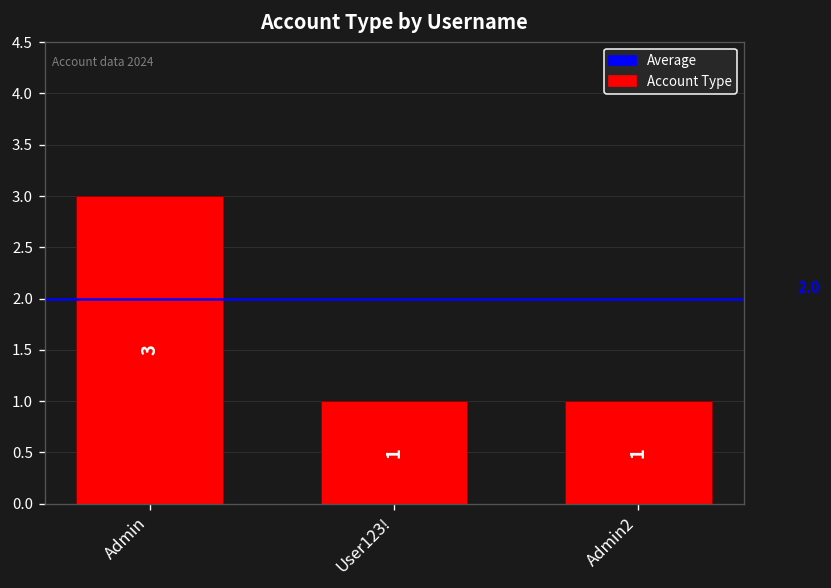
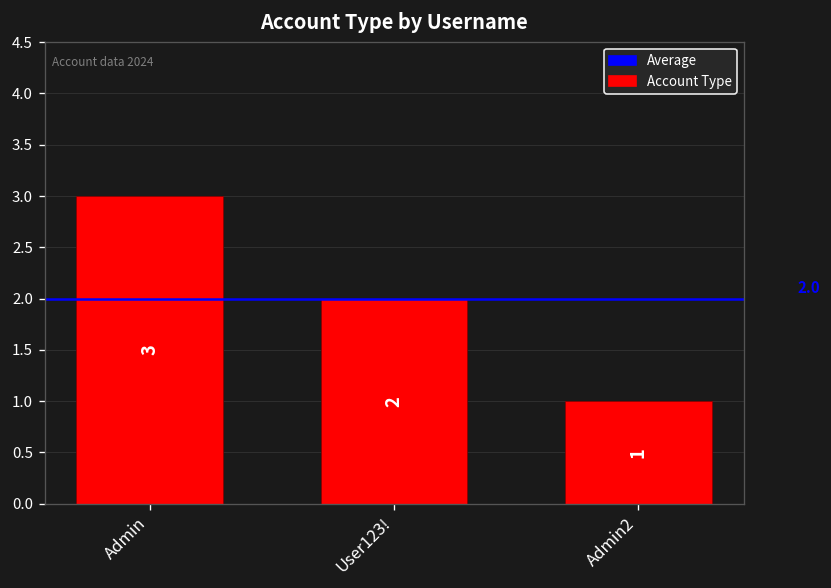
  {
    "Admin": 3,
-   "User123!": 1,
+   "User123!": 2,
    "Admin2": 1
  }
